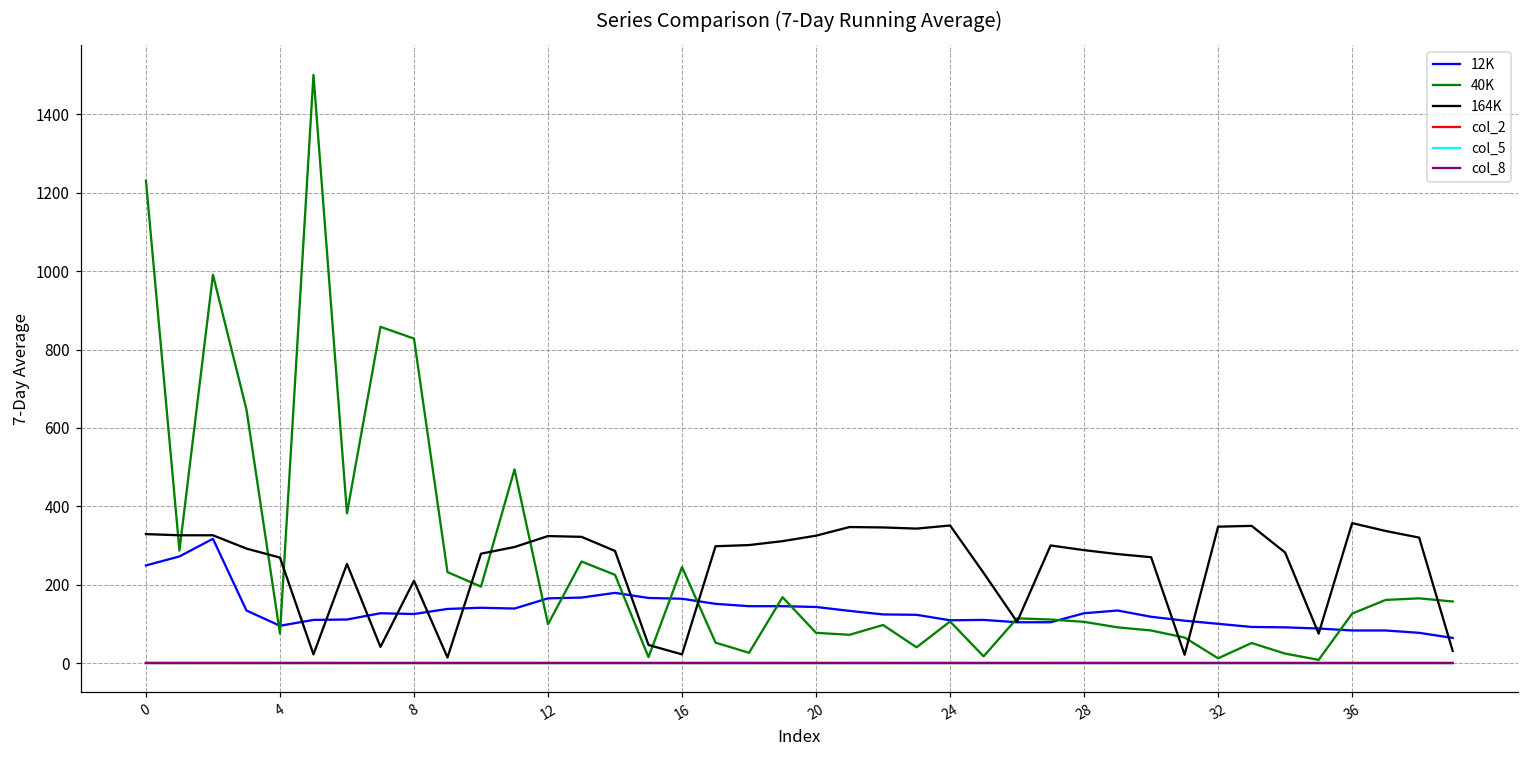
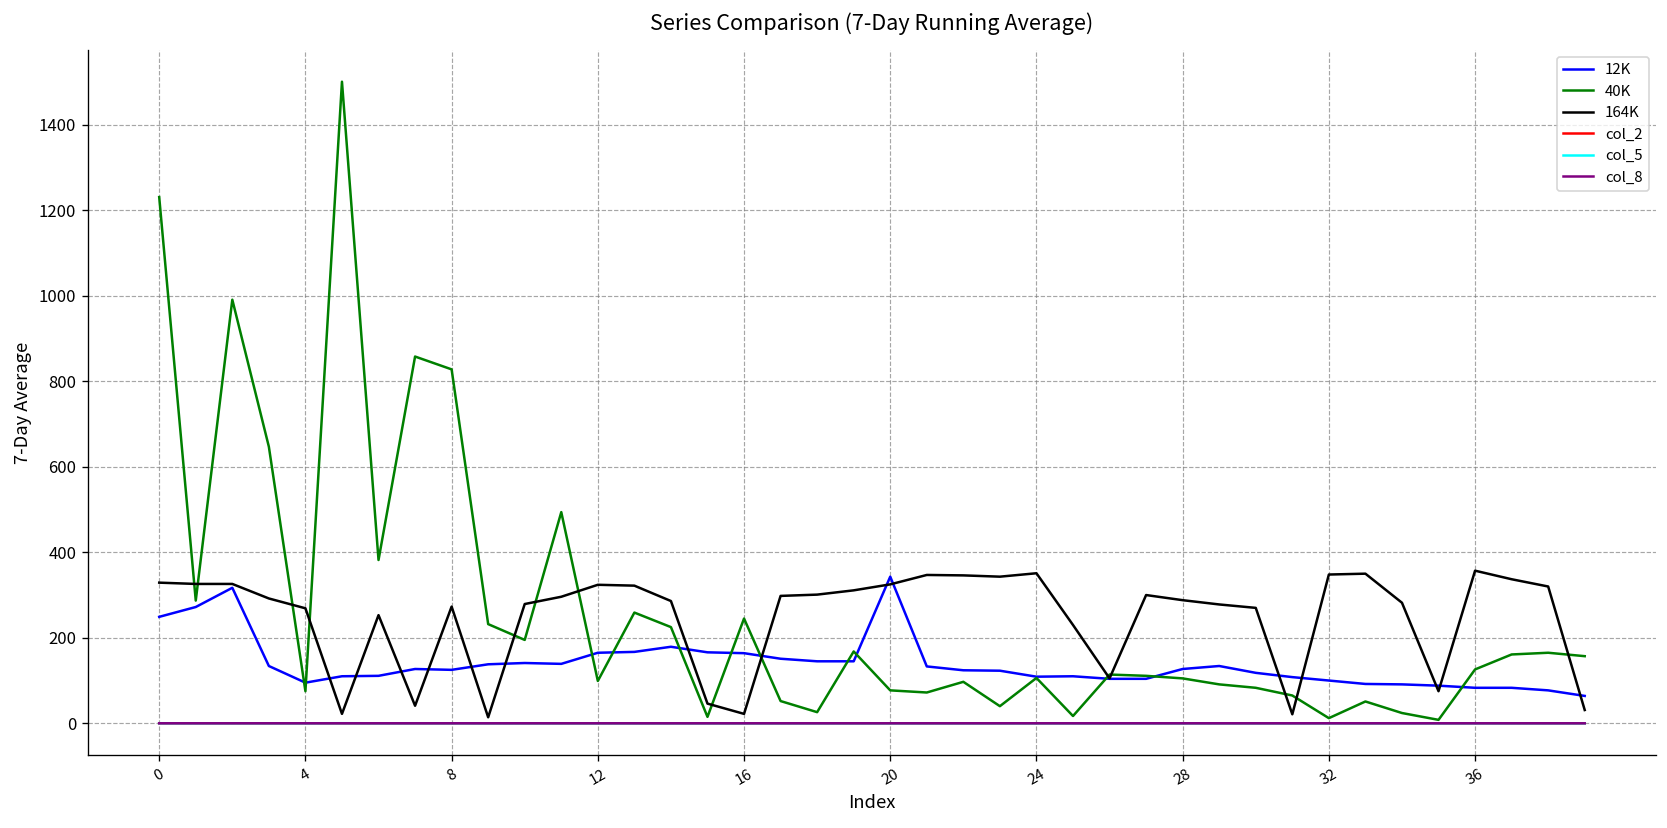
  {
    "12K": {
      "0": 250,
      "4": 100,
      "8": 130,
      "12": 170,
      "16": 160,
-     "20": 140,
+     "20": 340,
      "28": 130,
      "32": 100,
      "36": 80
    },
    "40K": {
      "0": 1230,
      "4": 80,
      "8": 830,
      "12": 100,
      "16": 250,
      "20": 80,
      "28": 110,
      "32": 10,
      "36": 130
    },
    "164K": {
      "0": 330,
      "4": 270,
-     "8": 210,
+     "8": 270,
      "12": 320,
      "16": 20,
      "20": 330,
      "24": 350,
      "28": 290,
      "32": 350,
      "36": 360
    },
    "col_8": {
      "0": 0,
      "4": 0,
      "8": 0,
      "12": 0,
      "16": 0,
      "20": 0,
      "24": 0,
      "28": 0,
      "32": 0,
      "36": 0
    }
  }
